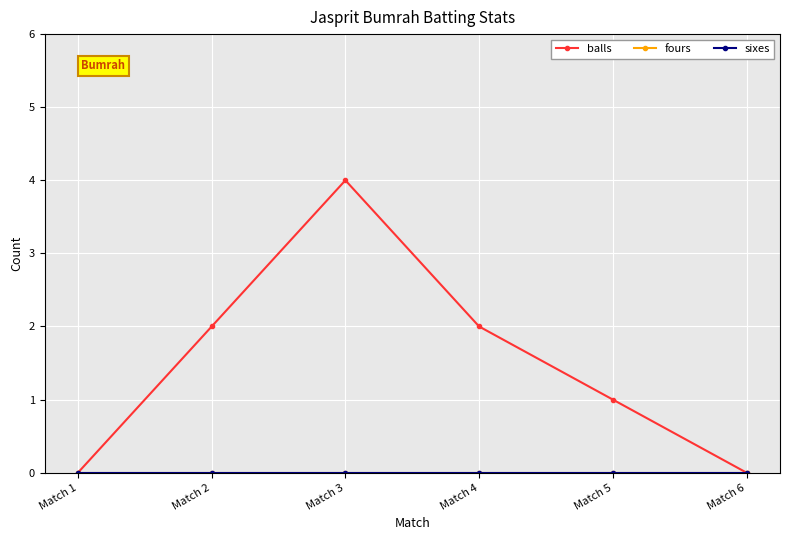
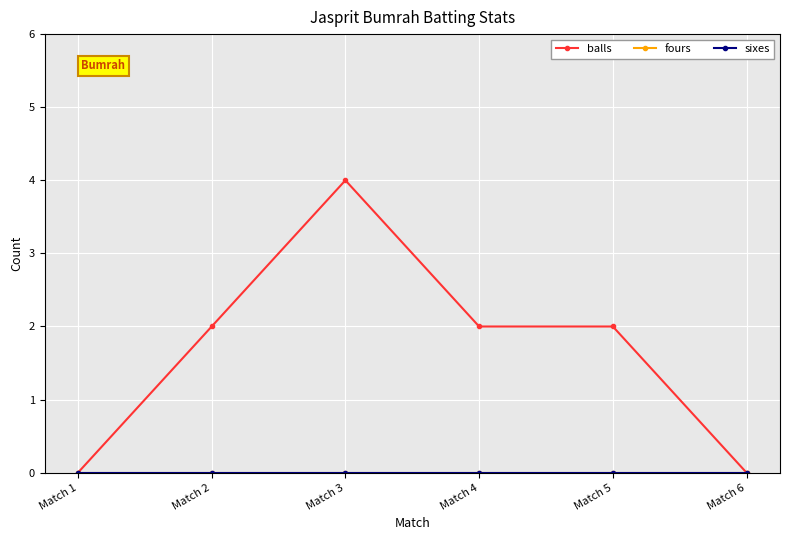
  {
    "balls": {
      "Match 2": 2,
      "Match 3": 4,
      "Match 4": 2,
-     "Match 5": 1
+     "Match 5": 2
    },
    "sixes": {
      "Match 2": 0,
      "Match 3": 0,
      "Match 4": 0,
      "Match 5": 0
    }
  }
